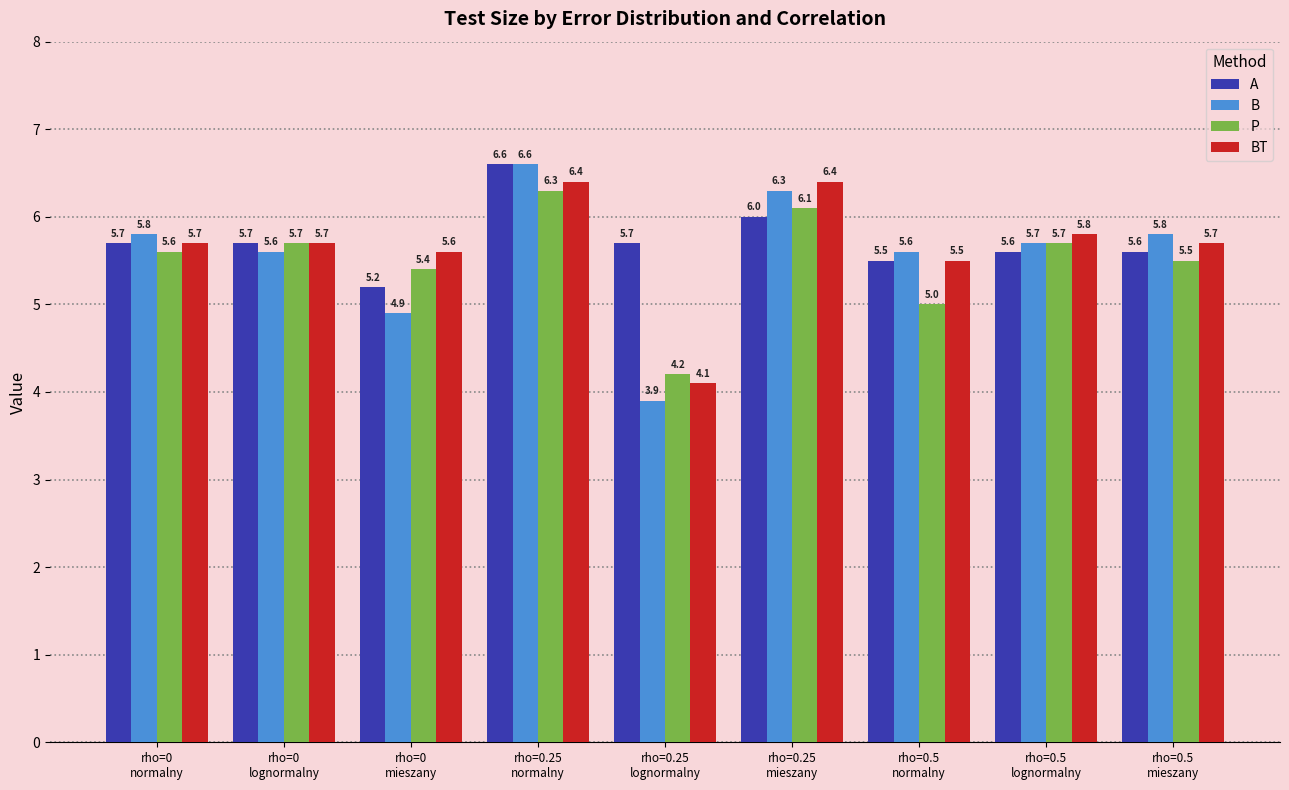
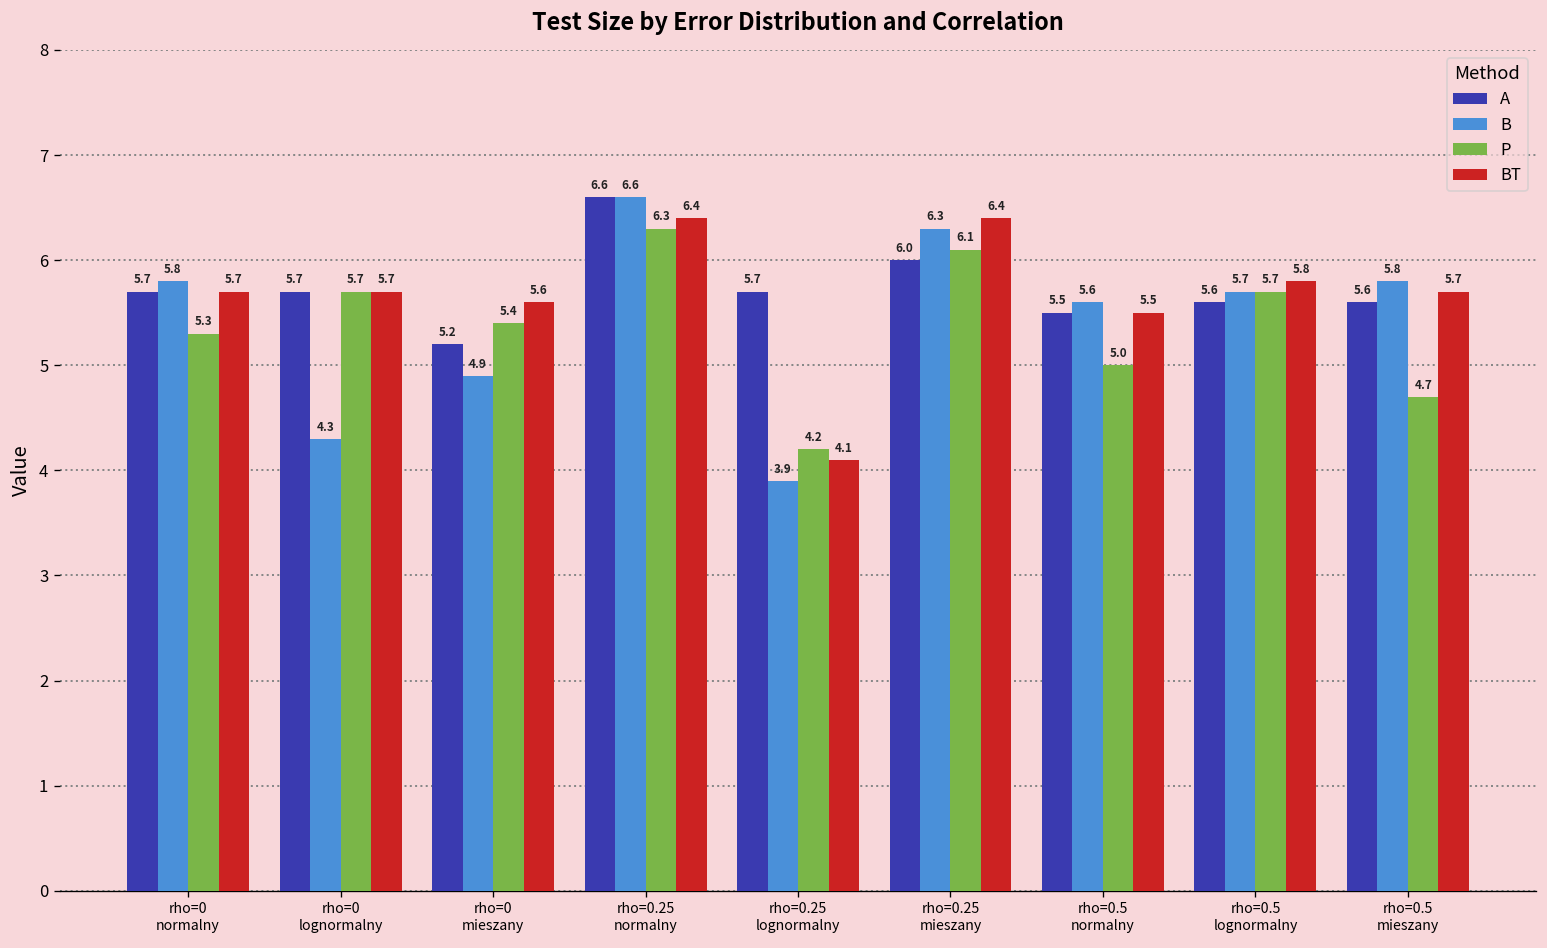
  {
    "A": {
      "rho=0 normalny": 5.7,
      "rho=0 lognormalny": 5.7,
      "rho=0 mieszany": 5.2,
      "rho=0.25 normalny": 6.6,
      "rho=0.25 lognormalny": 5.7,
      "rho=0.25 mieszany": 6.0,
      "rho=0.5 normalny": 5.5,
      "rho=0.5 lognormalny": 5.6,
      "rho=0.5 mieszany": 5.6
    },
    "B": {
      "rho=0 normalny": 5.8,
-     "rho=0 lognormalny": 5.6,
+     "rho=0 lognormalny": 4.3,
      "rho=0 mieszany": 4.9,
      "rho=0.25 normalny": 6.6,
      "rho=0.25 lognormalny": 3.9,
      "rho=0.25 mieszany": 6.3,
      "rho=0.5 normalny": 5.6,
      "rho=0.5 lognormalny": 5.7,
      "rho=0.5 mieszany": 5.8
    },
    "P": {
-     "rho=0 normalny": 5.6,
+     "rho=0 normalny": 5.3,
      "rho=0 lognormalny": 5.7,
      "rho=0 mieszany": 5.4,
      "rho=0.25 normalny": 6.3,
      "rho=0.25 lognormalny": 4.2,
      "rho=0.25 mieszany": 6.1,
      "rho=0.5 normalny": 5.0,
      "rho=0.5 lognormalny": 5.7,
-     "rho=0.5 mieszany": 5.5
+     "rho=0.5 mieszany": 4.7
    },
    "BT": {
      "rho=0 normalny": 5.7,
      "rho=0 lognormalny": 5.7,
      "rho=0 mieszany": 5.6,
      "rho=0.25 normalny": 6.4,
      "rho=0.25 lognormalny": 4.1,
      "rho=0.25 mieszany": 6.4,
      "rho=0.5 normalny": 5.5,
      "rho=0.5 lognormalny": 5.8,
      "rho=0.5 mieszany": 5.7
    }
  }
